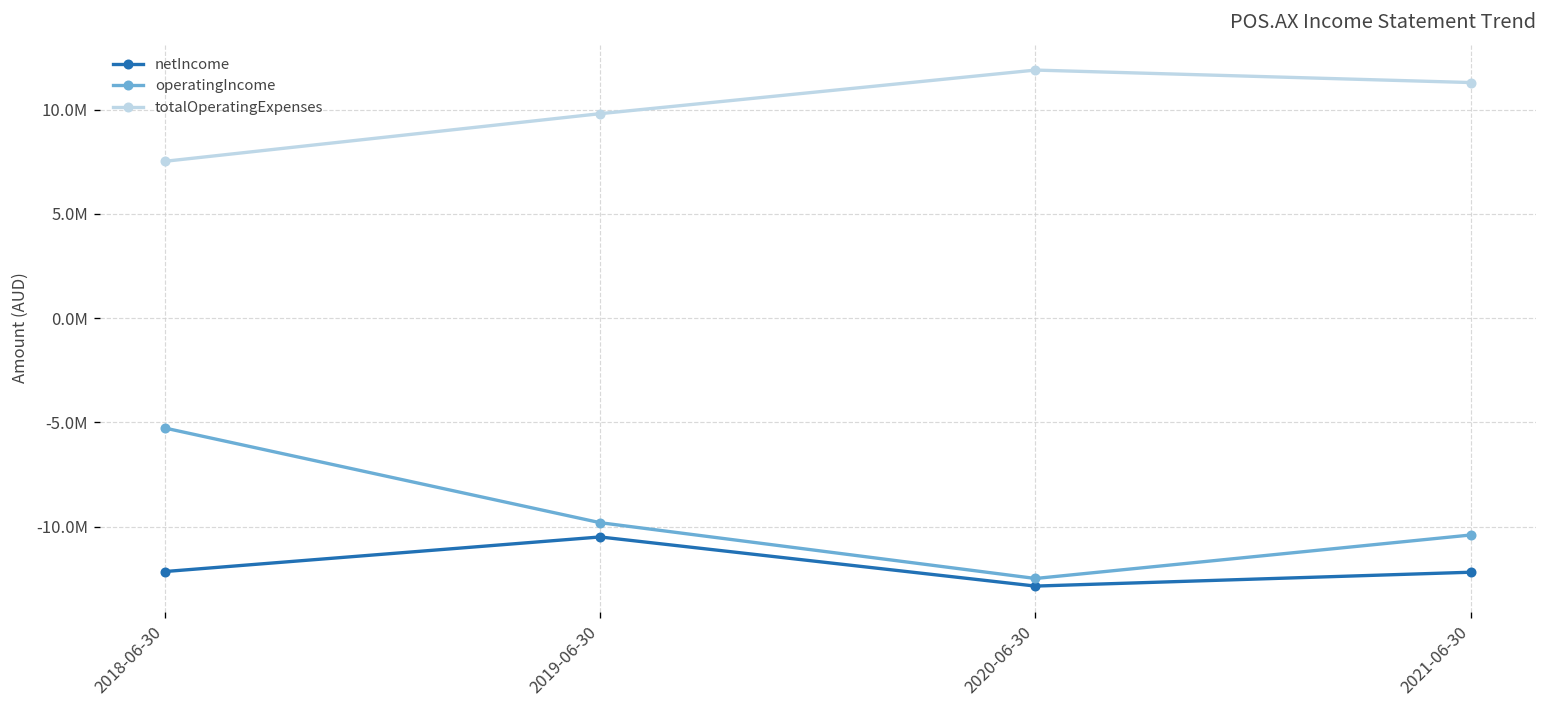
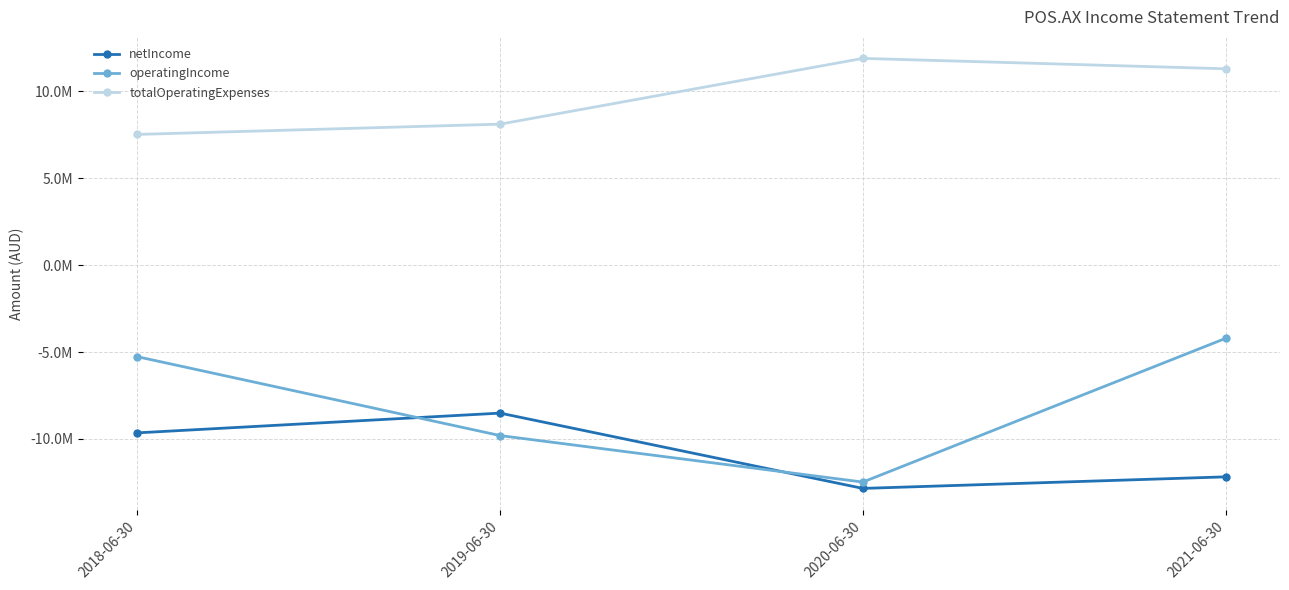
  {
    "netIncome": {
-     "2018-06-30": -12200000,
-     "2019-06-30": -10500000,
+     "2018-06-30": -9700000,
+     "2019-06-30": -8500000,
      "2020-06-30": -12900000,
      "2021-06-30": -12200000
    },
    "operatingIncome": {
      "2018-06-30": -5300000,
      "2019-06-30": -9800000,
      "2020-06-30": -12500000,
-     "2021-06-30": -10400000
+     "2021-06-30": -4200000
    },
    "totalOperatingExpenses": {
      "2018-06-30": 7500000,
-     "2019-06-30": 9800000,
+     "2019-06-30": 8100000,
      "2020-06-30": 11900000,
      "2021-06-30": 11300000
    }
  }
